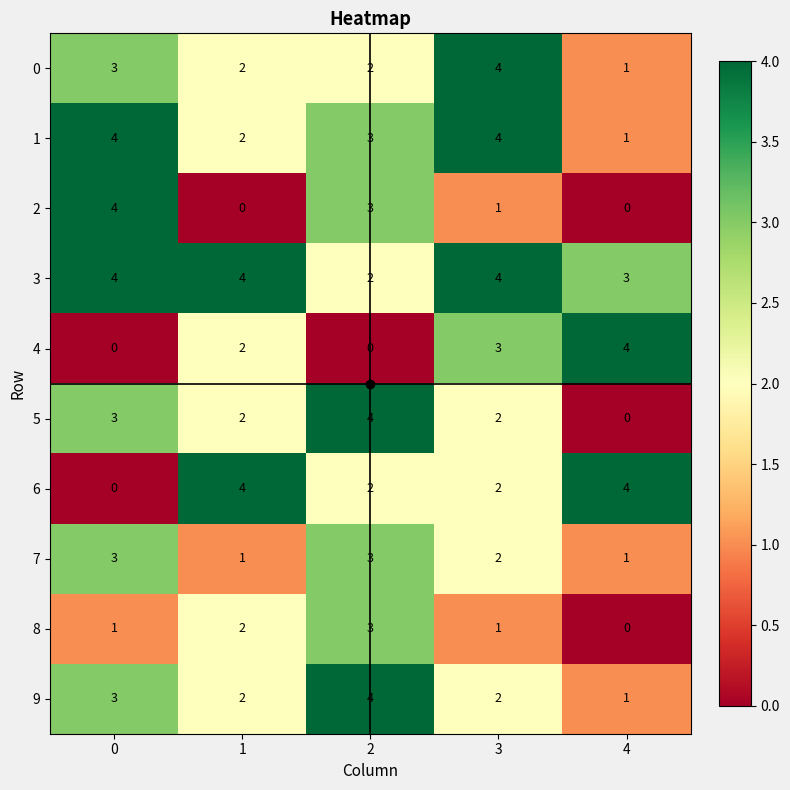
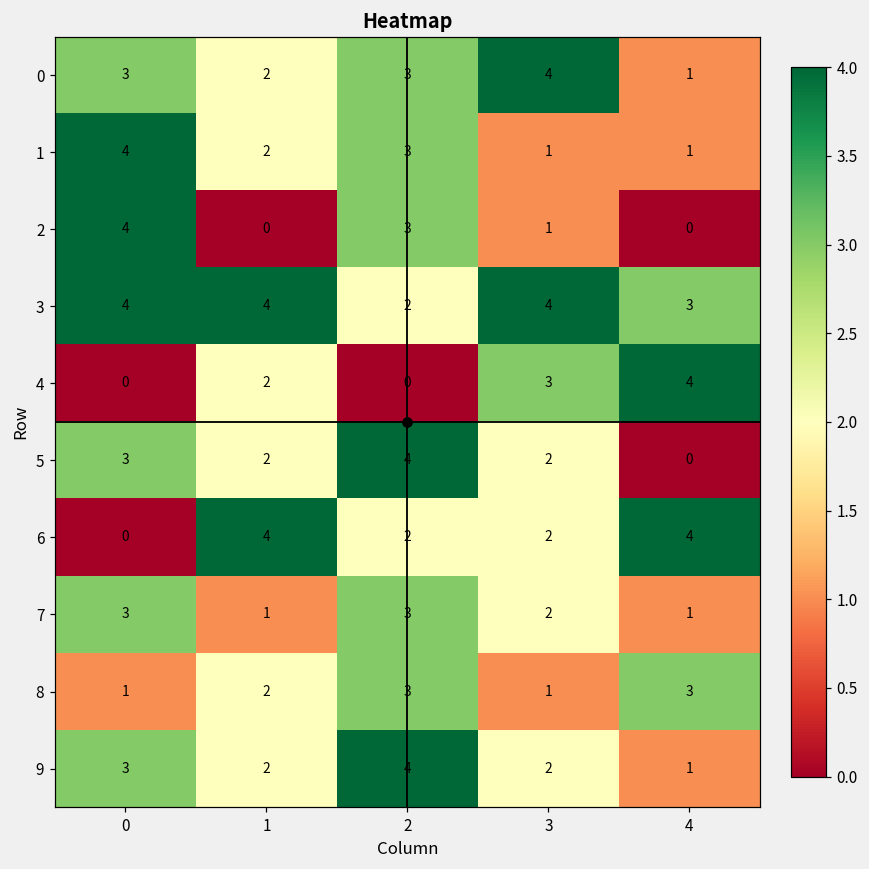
  {
    "0": {
      "0": 3,
      "1": 2,
-     "2": 2,
+     "2": 3,
      "3": 4,
      "4": 1
    },
    "1": {
      "0": 4,
      "1": 2,
      "2": 3,
-     "3": 4,
+     "3": 1,
      "4": 1
    },
    "2": {
      "0": 4,
      "1": 0,
      "2": 3,
      "3": 1,
      "4": 0
    },
    "3": {
      "0": 4,
      "1": 4,
      "2": 2,
      "3": 4,
      "4": 3
    },
    "4": {
      "0": 0,
      "1": 2,
      "2": 0,
      "3": 3,
      "4": 4
    },
    "5": {
      "0": 3,
      "1": 2,
      "2": 4,
      "3": 2,
      "4": 0
    },
    "6": {
      "0": 0,
      "1": 4,
      "2": 2,
      "3": 2,
      "4": 4
    },
    "7": {
      "0": 3,
      "1": 1,
      "2": 3,
      "3": 2,
      "4": 1
    },
    "8": {
      "0": 1,
      "1": 2,
      "2": 3,
      "3": 1,
-     "4": 0
+     "4": 3
    },
    "9": {
      "0": 3,
      "1": 2,
      "2": 4,
      "3": 2,
      "4": 1
    }
  }
